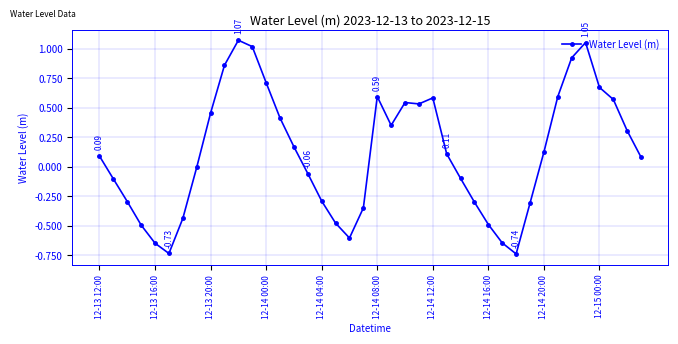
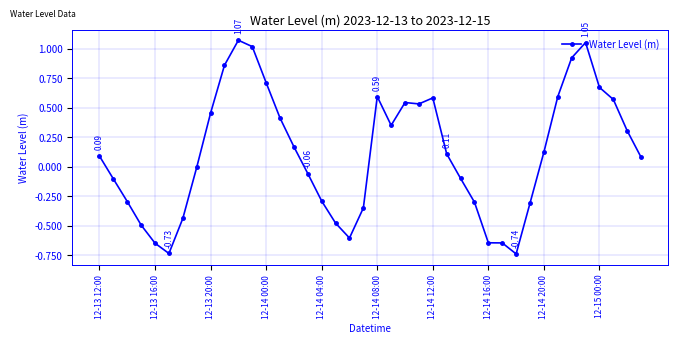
  {
    "12-13 16:00": -0.65,
    "12-13 20:00": 0.45,
    "12-14 00:00": 0.71,
    "12-14 04:00": -0.29,
    "12-14 12:00": 0.58,
-   "12-14 16:00": -0.49,
+   "12-14 16:00": -0.64,
    "12-14 20:00": 0.12,
    "12-15 00:00": 0.67
  }
